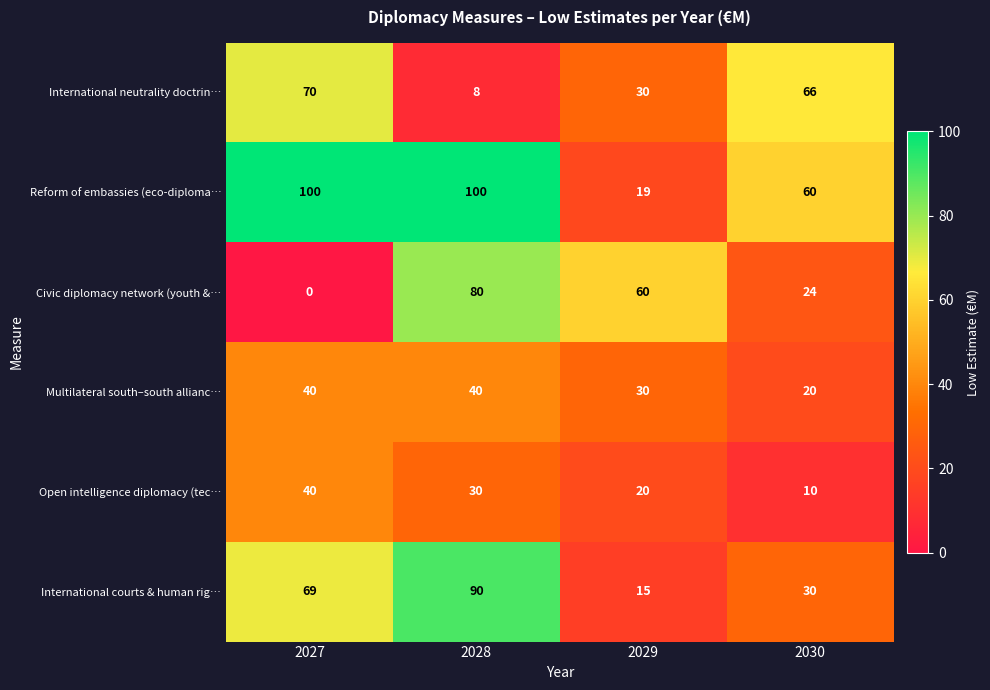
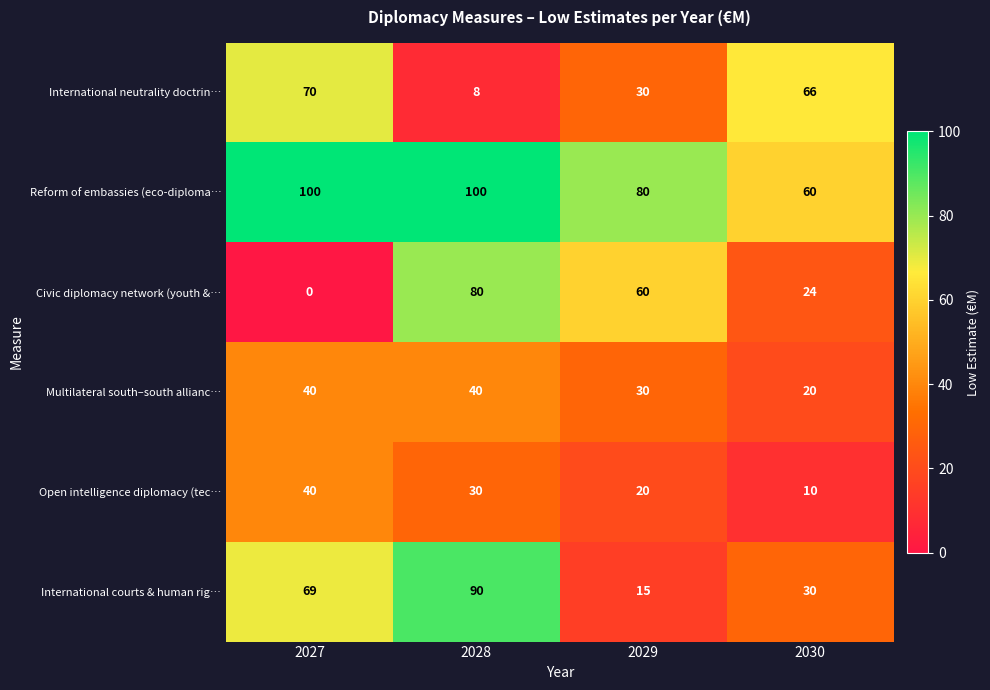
  {
    "International neutrality doctrin…": {
      "2027": 70,
      "2028": 8,
      "2029": 30,
      "2030": 66
    },
    "Reform of embassies (eco-diploma…": {
      "2027": 100,
      "2028": 100,
-     "2029": 19,
+     "2029": 80,
      "2030": 60
    },
    "Civic diplomacy network (youth &…": {
      "2027": 0,
      "2028": 80,
      "2029": 60,
      "2030": 24
    },
    "Multilateral south–south allianc…": {
      "2027": 40,
      "2028": 40,
      "2029": 30,
      "2030": 20
    },
    "Open intelligence diplomacy (tec…": {
      "2027": 40,
      "2028": 30,
      "2029": 20,
      "2030": 10
    },
    "International courts & human rig…": {
      "2027": 69,
      "2028": 90,
      "2029": 15,
      "2030": 30
    }
  }
